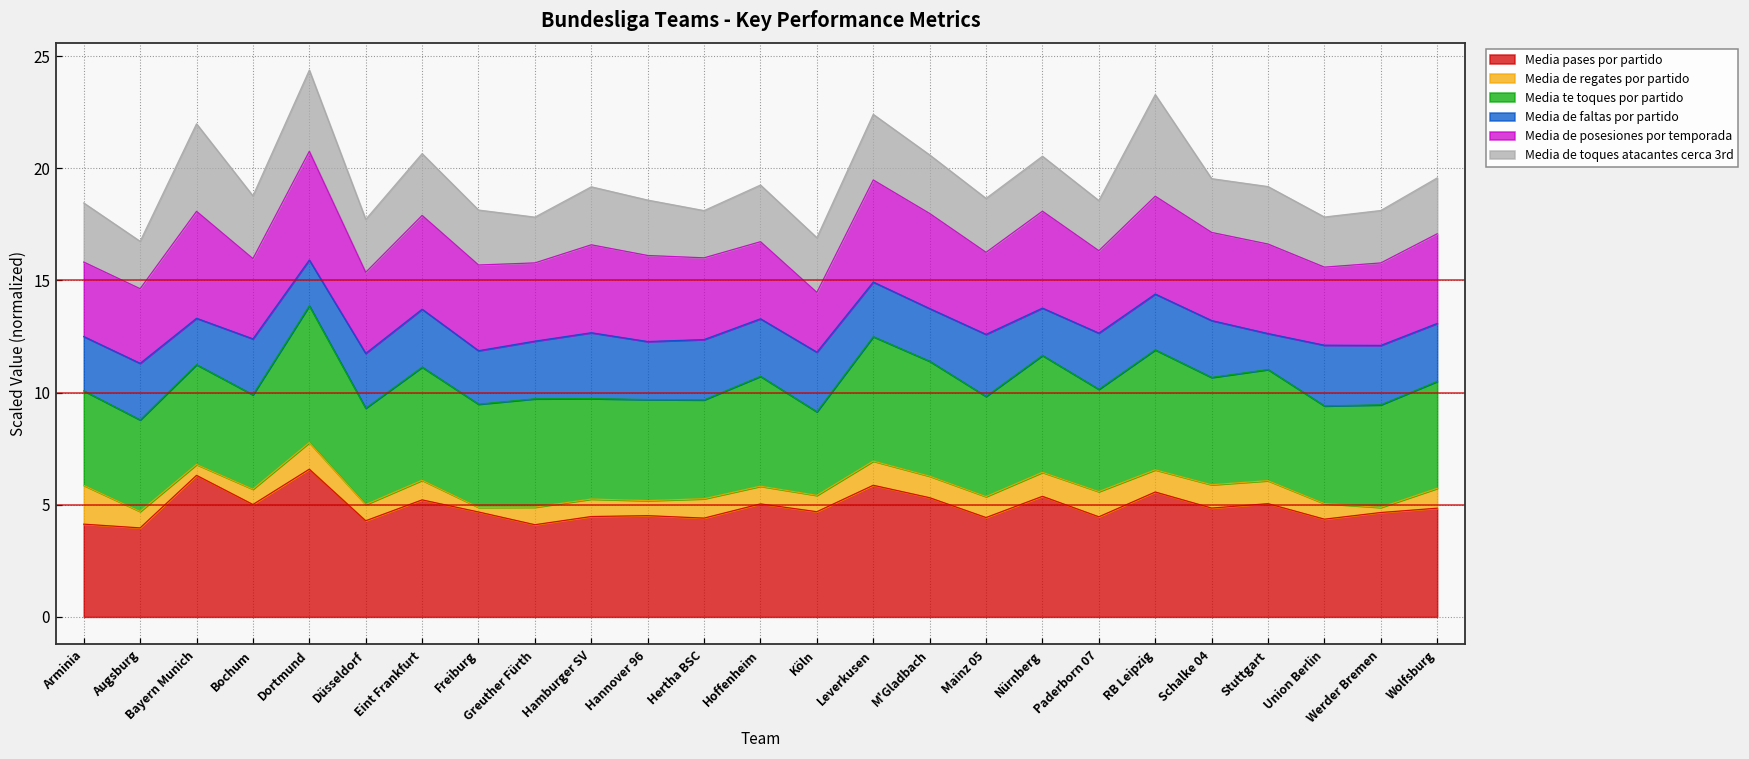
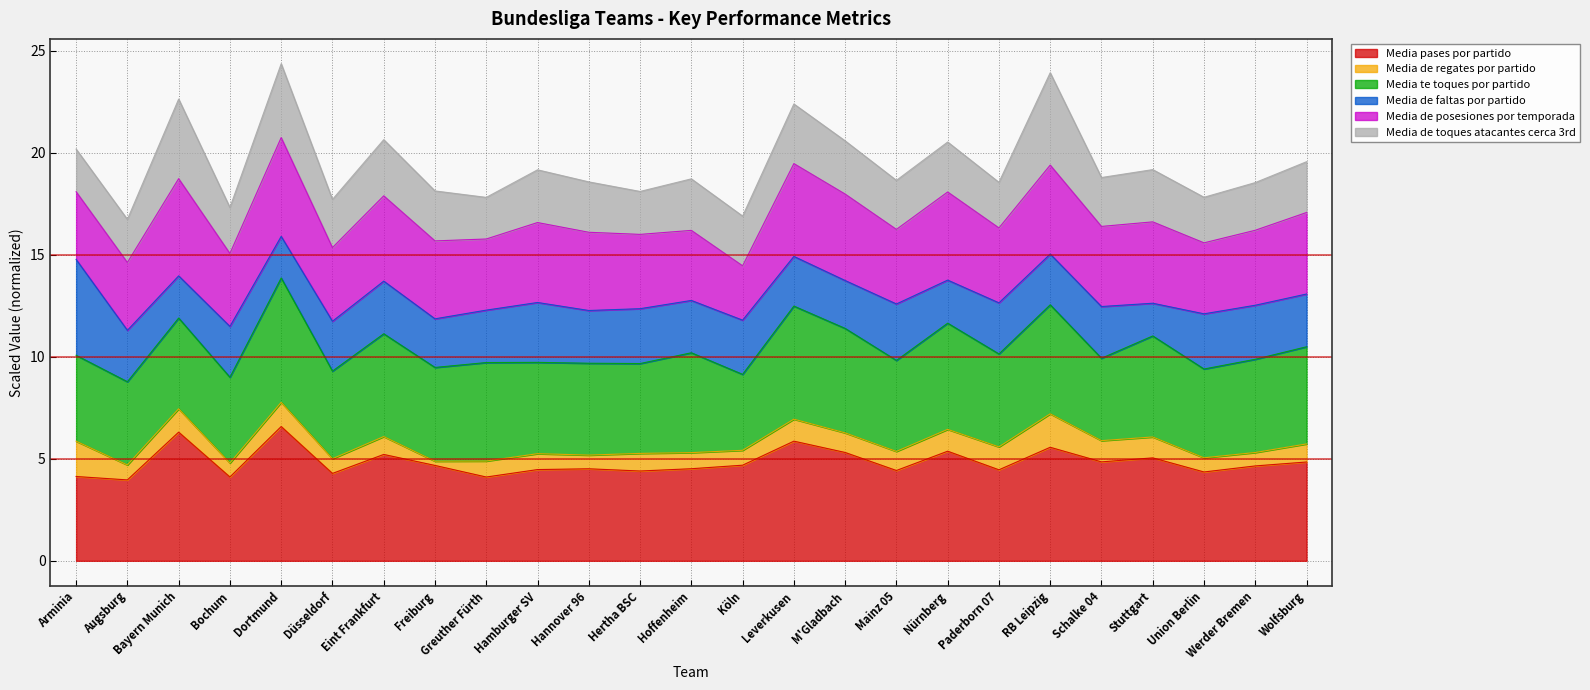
  {
    "Media pases por partido": {
      "Arminia": 4.1,
      "Augsburg": 4.0,
      "Bayern Munich": 6.3,
-     "Bochum": 5.0,
+     "Bochum": 4.1,
      "Dortmund": 6.6,
      "Düsseldorf": 4.3,
      "Eint Frankfurt": 5.2,
      "Freiburg": 4.7,
      "Greuther Fürth": 4.1,
      "Hamburger SV": 4.5,
      "Hannover 96": 4.5,
      "Hertha BSC": 4.4,
-     "Hoffenheim": 5.0,
+     "Hoffenheim": 4.5,
      "Köln": 4.7,
      "Leverkusen": 5.9,
      "M'Gladbach": 5.3,
      "Mainz 05": 4.4,
      "Nürnberg": 5.4,
      "Paderborn 07": 4.5,
      "RB Leipzig": 5.6,
      "Schalke 04": 4.9,
      "Stuttgart": 5.0,
      "Union Berlin": 4.4,
      "Werder Bremen": 4.7,
      "Wolfsburg": 4.8
    },
    "Media de regates por partido": {
      "Arminia": 1.7,
      "Augsburg": 0.7,
-     "Bayern Munich": 0.5,
+     "Bayern Munich": 1.1,
      "Bochum": 0.7,
      "Dortmund": 1.2,
      "Düsseldorf": 0.7,
      "Eint Frankfurt": 0.9,
      "Freiburg": 0.2,
      "Greuther Fürth": 0.8,
      "Hamburger SV": 0.8,
      "Hannover 96": 0.7,
      "Hertha BSC": 0.9,
      "Hoffenheim": 0.8,
      "Köln": 0.7,
      "Leverkusen": 1.1,
      "M'Gladbach": 1.0,
      "Mainz 05": 0.9,
      "Nürnberg": 1.1,
      "Paderborn 07": 1.1,
-     "RB Leipzig": 1.0,
+     "RB Leipzig": 1.6,
      "Schalke 04": 1.0,
      "Stuttgart": 1.0,
      "Union Berlin": 0.7,
-     "Werder Bremen": 0.2,
+     "Werder Bremen": 0.7,
      "Wolfsburg": 0.9
    },
    "Media te toques por partido": {
      "Arminia": 4.2,
      "Augsburg": 4.1,
      "Bayern Munich": 4.4,
      "Bochum": 4.2,
      "Dortmund": 6.1,
      "Düsseldorf": 4.3,
      "Eint Frankfurt": 5.0,
      "Freiburg": 4.6,
      "Greuther Fürth": 4.8,
      "Hamburger SV": 4.5,
      "Hannover 96": 4.5,
      "Hertha BSC": 4.4,
      "Hoffenheim": 4.9,
      "Köln": 3.7,
      "Leverkusen": 5.5,
      "M'Gladbach": 5.1,
      "Mainz 05": 4.5,
      "Nürnberg": 5.2,
      "Paderborn 07": 4.6,
      "RB Leipzig": 5.3,
-     "Schalke 04": 4.8,
+     "Schalke 04": 4.0,
      "Stuttgart": 5.0,
      "Union Berlin": 4.4,
      "Werder Bremen": 4.6,
      "Wolfsburg": 4.8
    },
    "Media de faltas por partido": {
-     "Arminia": 2.4,
+     "Arminia": 4.7,
      "Augsburg": 2.5,
      "Bayern Munich": 2.1,
      "Bochum": 2.5,
      "Dortmund": 2.0,
      "Düsseldorf": 2.4,
      "Eint Frankfurt": 2.6,
      "Freiburg": 2.4,
      "Greuther Fürth": 2.6,
      "Hamburger SV": 2.9,
      "Hannover 96": 2.6,
      "Hertha BSC": 2.7,
      "Hoffenheim": 2.6,
      "Köln": 2.7,
      "Leverkusen": 2.4,
      "M'Gladbach": 2.3,
      "Mainz 05": 2.8,
      "Nürnberg": 2.1,
      "Paderborn 07": 2.5,
      "RB Leipzig": 2.5,
      "Schalke 04": 2.5,
      "Stuttgart": 1.6,
      "Union Berlin": 2.7,
      "Werder Bremen": 2.7,
      "Wolfsburg": 2.6
    },
    "Media de posesiones por temporada": {
      "Arminia": 3.3,
      "Augsburg": 3.3,
      "Bayern Munich": 4.8,
      "Bochum": 3.6,
      "Dortmund": 4.8,
      "Düsseldorf": 3.6,
      "Eint Frankfurt": 4.2,
      "Freiburg": 3.8,
      "Greuther Fürth": 3.5,
      "Hamburger SV": 3.9,
      "Hannover 96": 3.8,
      "Hertha BSC": 3.6,
      "Hoffenheim": 3.4,
      "Köln": 2.7,
      "Leverkusen": 4.6,
      "M'Gladbach": 4.2,
      "Mainz 05": 3.7,
      "Nürnberg": 4.3,
      "Paderborn 07": 3.7,
      "RB Leipzig": 4.4,
      "Schalke 04": 3.9,
      "Stuttgart": 4.0,
      "Union Berlin": 3.5,
      "Werder Bremen": 3.7,
      "Wolfsburg": 4.0
    },
    "Media de toques atacantes cerca 3rd": {
-     "Arminia": 2.6,
+     "Arminia": 2.1,
      "Augsburg": 2.1,
      "Bayern Munich": 3.9,
-     "Bochum": 2.8,
+     "Bochum": 2.3,
      "Dortmund": 3.6,
      "Düsseldorf": 2.4,
      "Eint Frankfurt": 2.8,
      "Freiburg": 2.4,
      "Greuther Fürth": 2.0,
      "Hamburger SV": 2.6,
      "Hannover 96": 2.5,
      "Hertha BSC": 2.1,
      "Hoffenheim": 2.5,
      "Köln": 2.4,
      "Leverkusen": 2.9,
      "M'Gladbach": 2.6,
      "Mainz 05": 2.4,
      "Nürnberg": 2.4,
      "Paderborn 07": 2.2,
      "RB Leipzig": 4.5,
      "Schalke 04": 2.4,
      "Stuttgart": 2.6,
      "Union Berlin": 2.2,
      "Werder Bremen": 2.3,
      "Wolfsburg": 2.5
    }
  }
